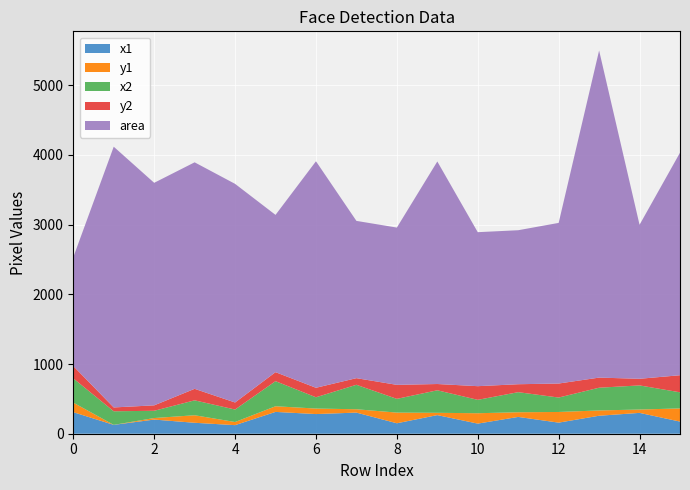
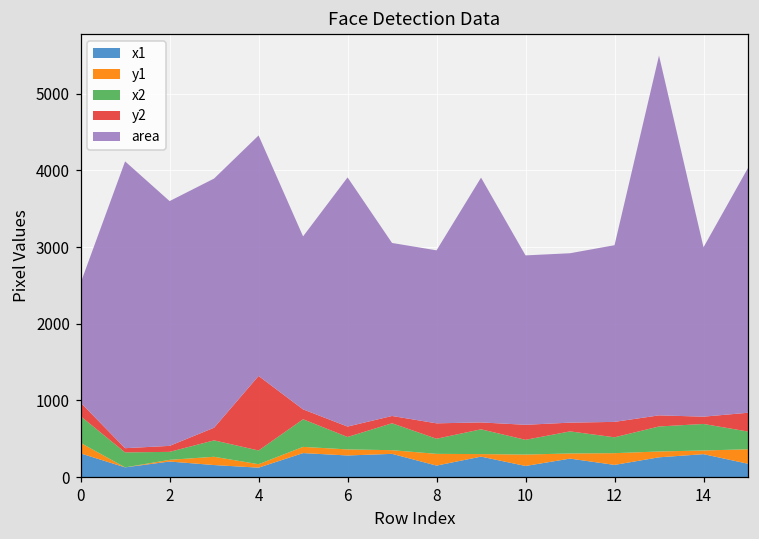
  {
    "x1": {
      "0": 300,
      "4": 100,
      "6": 300,
      "8": 200,
      "10": 100,
      "12": 200,
      "14": 300
    },
    "y1": {
      "0": 100,
      "4": 0,
      "6": 100,
      "8": 200,
      "10": 100,
      "12": 200,
      "14": 0
    },
    "x2": {
      "0": 300,
      "2": 100,
      "4": 200,
      "6": 200,
      "8": 200,
      "10": 200,
      "12": 200,
      "14": 300
    },
    "y2": {
      "0": 200,
      "2": 100,
-     "4": 100,
+     "4": 1000,
      "6": 100,
      "8": 200,
      "10": 200,
      "12": 200,
      "14": 100
    },
    "area": {
      "0": 1600,
      "2": 3200,
      "4": 3100,
      "6": 3200,
      "8": 2300,
      "10": 2200,
      "12": 2300,
      "14": 2200
    }
  }
